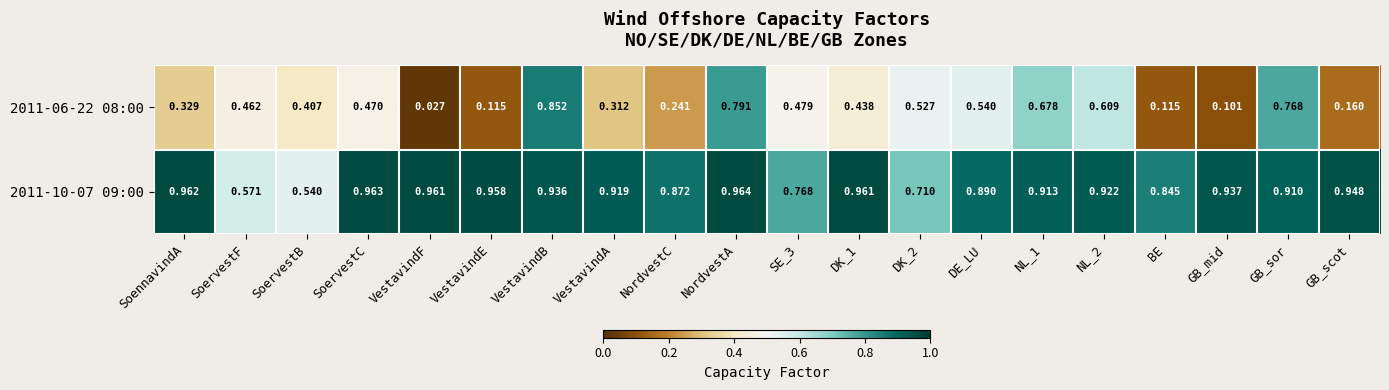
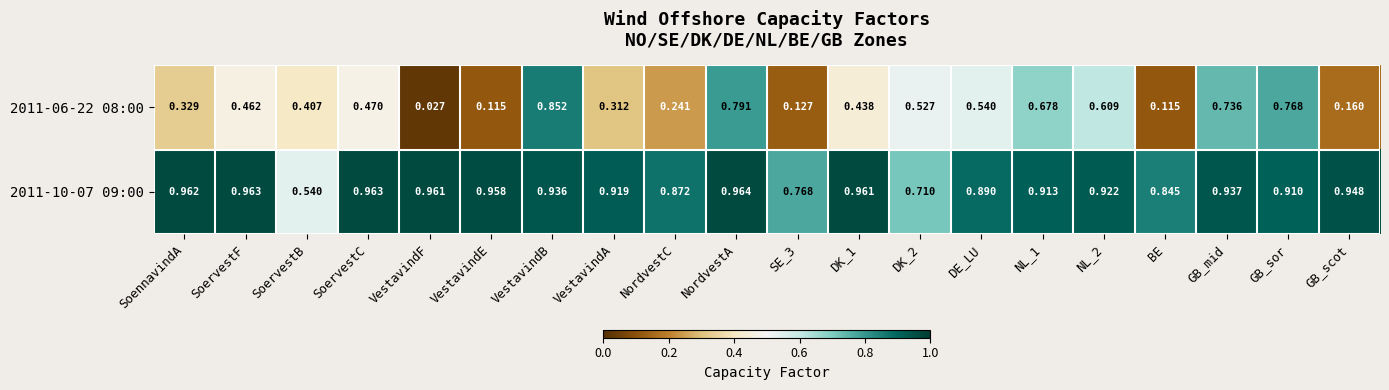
  {
    "2011-06-22 08:00": {
      "SoennavindA": 0.329,
      "SoervestF": 0.462,
      "SoervestB": 0.407,
      "SoervestC": 0.470,
      "VestavindF": 0.027,
      "VestavindE": 0.115,
      "VestavindB": 0.852,
      "VestavindA": 0.312,
      "NordvestC": 0.241,
      "NordvestA": 0.791,
-     "SE_3": 0.479,
+     "SE_3": 0.127,
      "DK_1": 0.438,
      "DK_2": 0.527,
      "DE_LU": 0.540,
      "NL_1": 0.678,
      "NL_2": 0.609,
      "BE": 0.115,
-     "GB_mid": 0.101,
+     "GB_mid": 0.736,
      "GB_sor": 0.768,
      "GB_scot": 0.160
    },
    "2011-10-07 09:00": {
      "SoennavindA": 0.962,
-     "SoervestF": 0.571,
+     "SoervestF": 0.963,
      "SoervestB": 0.540,
      "SoervestC": 0.963,
      "VestavindF": 0.961,
      "VestavindE": 0.958,
      "VestavindB": 0.936,
      "VestavindA": 0.919,
      "NordvestC": 0.872,
      "NordvestA": 0.964,
      "SE_3": 0.768,
      "DK_1": 0.961,
      "DK_2": 0.710,
      "DE_LU": 0.890,
      "NL_1": 0.913,
      "NL_2": 0.922,
      "BE": 0.845,
      "GB_mid": 0.937,
      "GB_sor": 0.910,
      "GB_scot": 0.948
    }
  }
